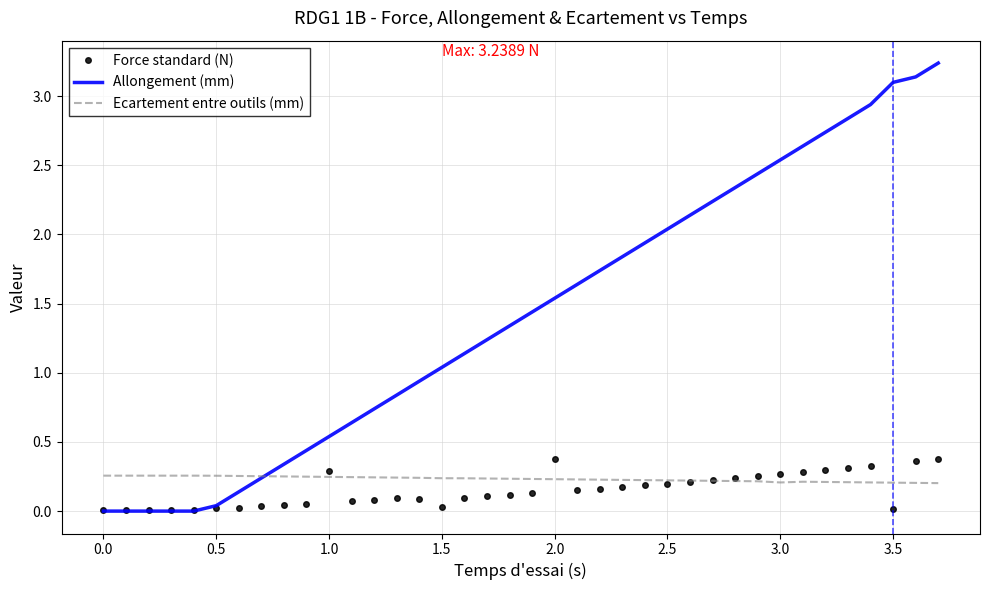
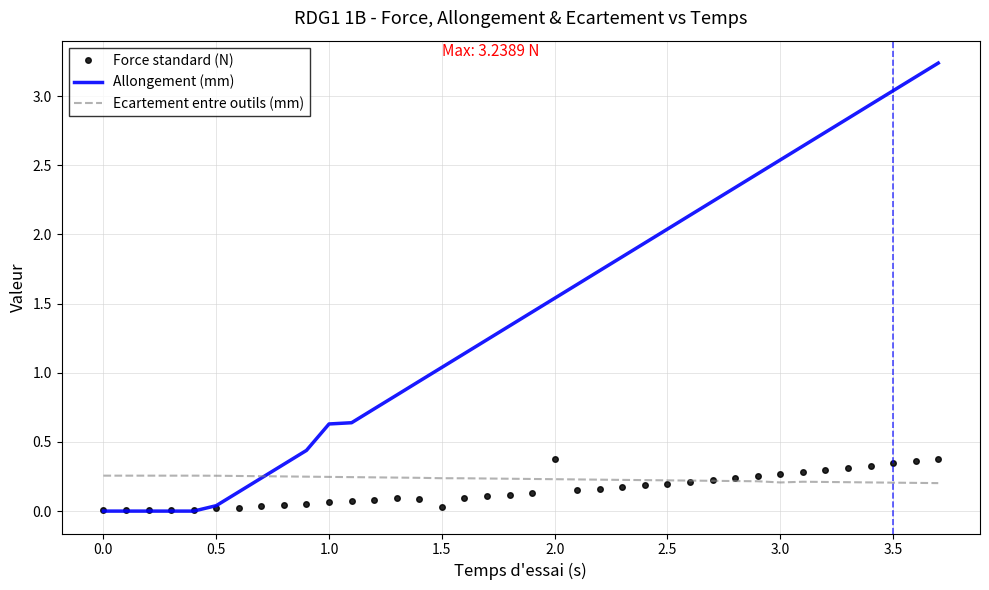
  {
    "Force standard (N)": {
-     "1.0": 0.29,
+     "1.0": 0.06,
      "1.5": 0.03,
      "2.0": 0.37,
      "2.5": 0.20,
      "3.0": 0.27,
-     "3.5": 0.02
+     "3.5": 0.35
    },
    "Allongement (mm)": {
-     "1.0": 0.54,
+     "1.0": 0.63,
      "1.5": 1.04,
      "2.0": 1.54,
      "2.5": 2.04,
      "3.0": 2.54,
-     "3.5": 3.10
+     "3.5": 3.04
    },
    "Ecartement entre outils (mm)": {
      "0.0": 0.26,
      "0.5": 0.26,
      "1.0": 0.25,
      "1.5": 0.24,
      "2.0": 0.23,
      "2.5": 0.22,
      "3.0": 0.21,
      "3.5": 0.21
    }
  }
